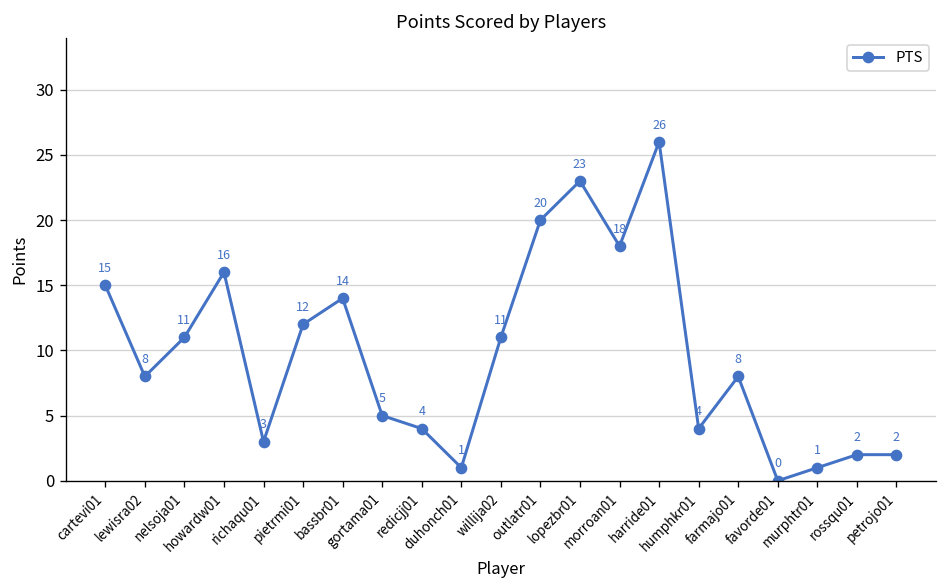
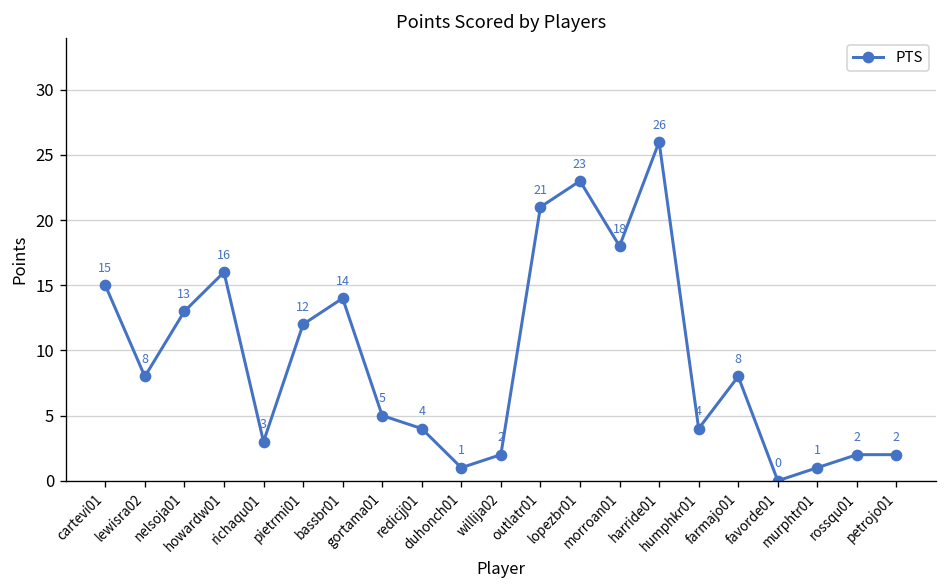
  {
    "cartevi01": 15,
    "lewisra02": 8,
-   "nelsoja01": 11,
+   "nelsoja01": 13,
    "howardw01": 16,
    "richaqu01": 3,
    "pietrmi01": 12,
    "bassbr01": 14,
    "gortama01": 5,
    "redicjj01": 4,
    "duhonch01": 1,
-   "willija02": 11,
-   "outlatr01": 20,
+   "willija02": 2,
+   "outlatr01": 21,
    "lopezbr01": 23,
    "morroan01": 18,
    "harride01": 26,
    "humphkr01": 4,
    "farmajo01": 8,
    "favorde01": 0,
    "murphtr01": 1,
    "rossqu01": 2,
    "petrojo01": 2
  }
